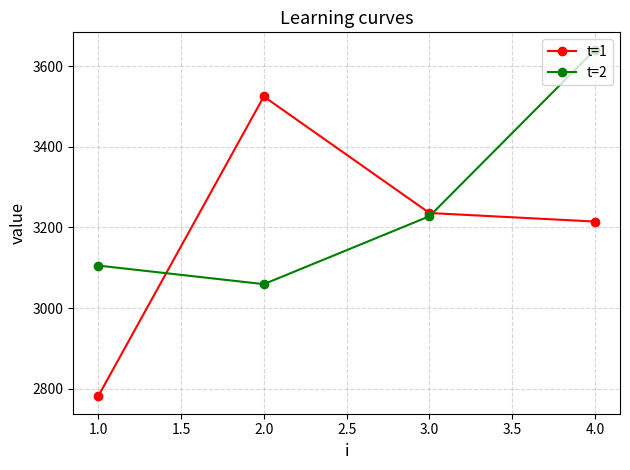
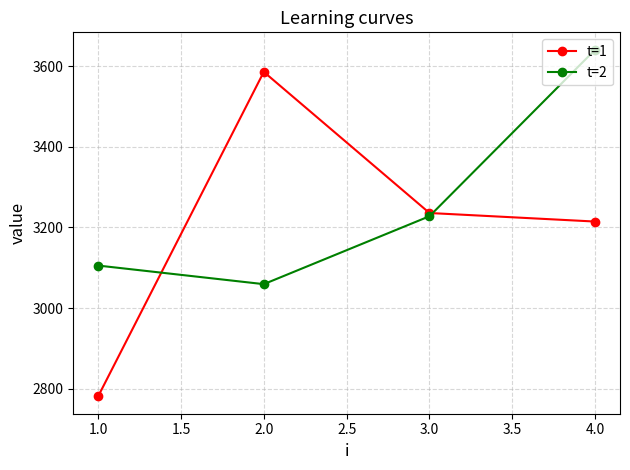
  {
    "t=1": {
      "1.0": 2780,
-     "2.0": 3520,
+     "2.0": 3590,
      "3.0": 3240,
      "4.0": 3210
    },
    "t=2": {
      "1.0": 3110,
      "2.0": 3060,
      "3.0": 3230
    }
  }
